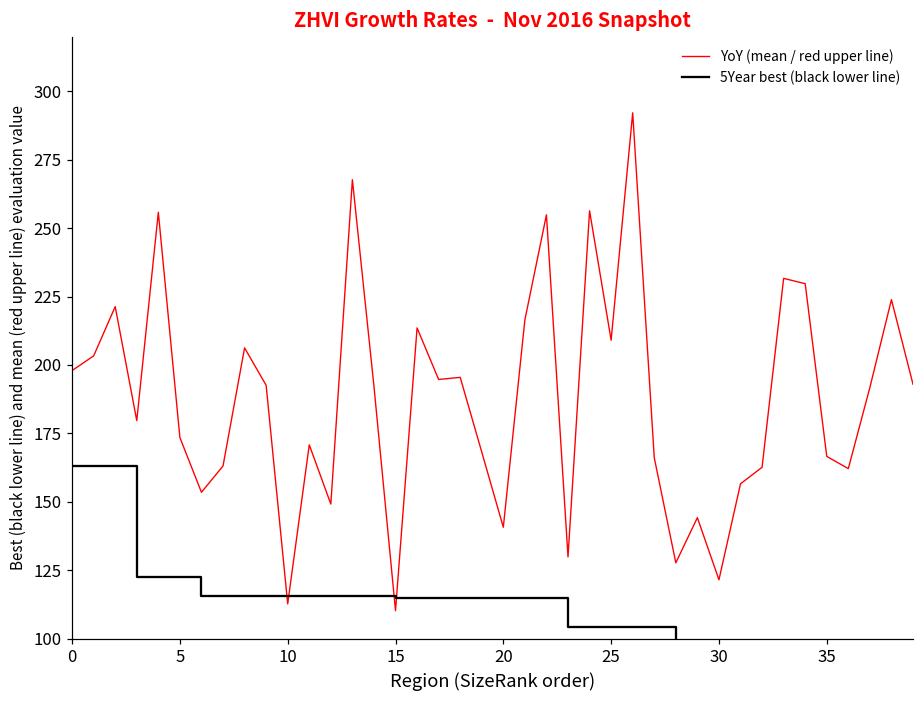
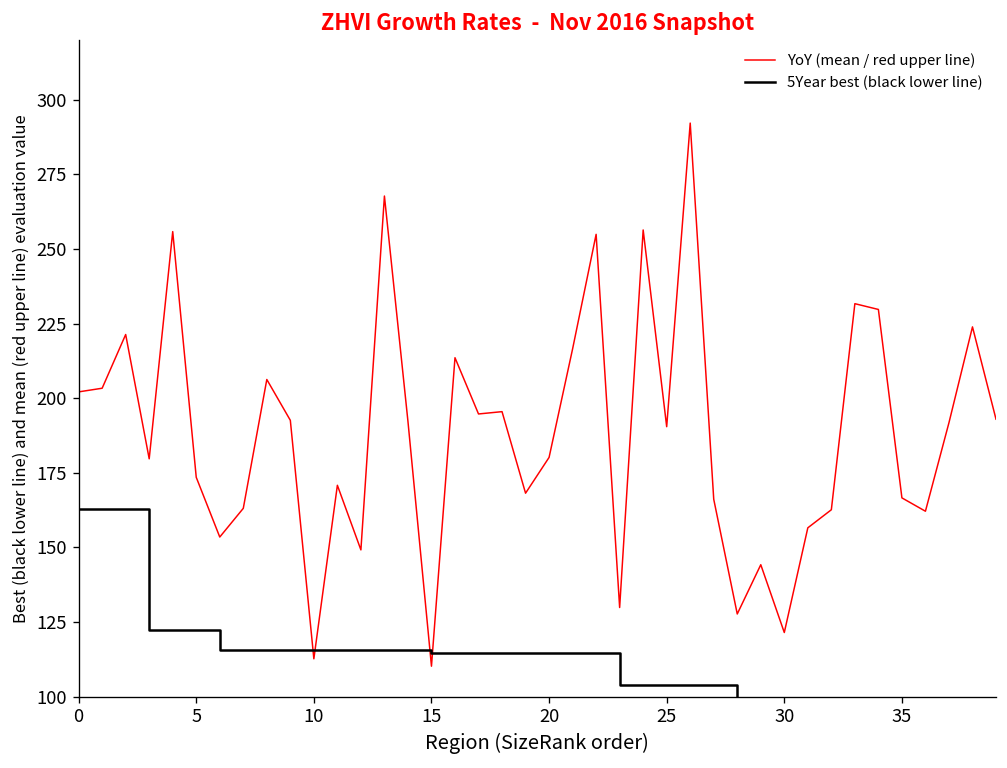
  {
    "YoY (mean / red upper line)": {
-     "0": 198,
+     "0": 202,
      "5": 173,
      "10": 113,
      "15": 110,
-     "20": 141,
-     "25": 209,
+     "20": 180,
+     "25": 190,
      "30": 121,
      "35": 167
    },
    "5Year best (black lower line)": {
      "0": 163,
      "5": 122,
      "10": 116,
      "15": 115,
      "20": 115,
      "25": 104
    }
  }
